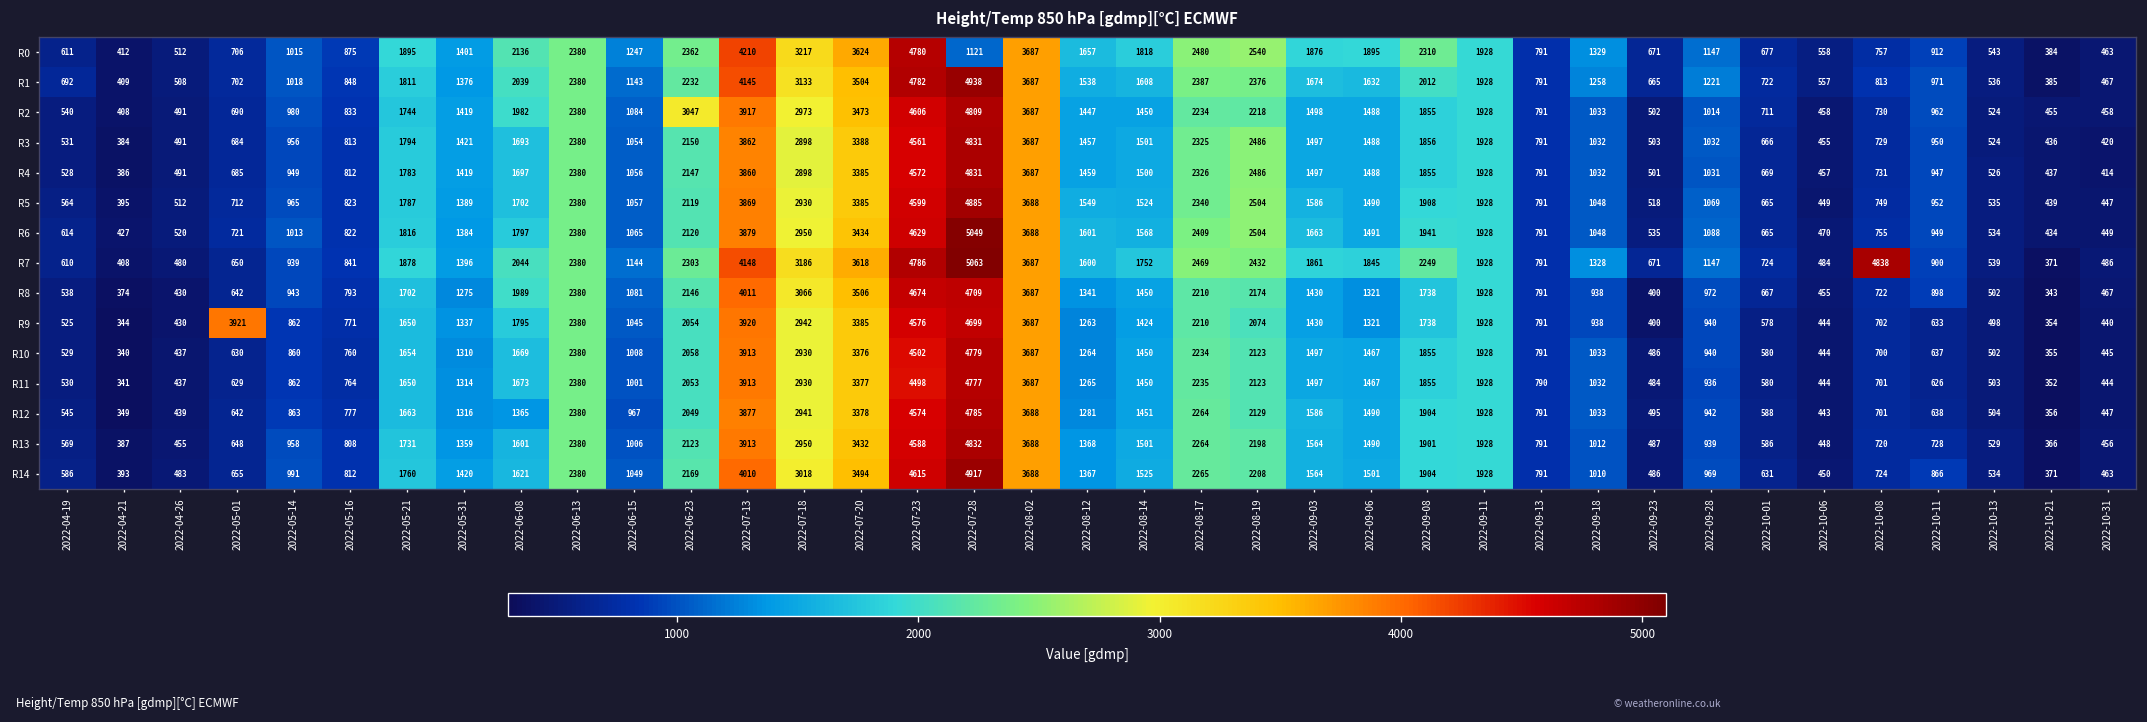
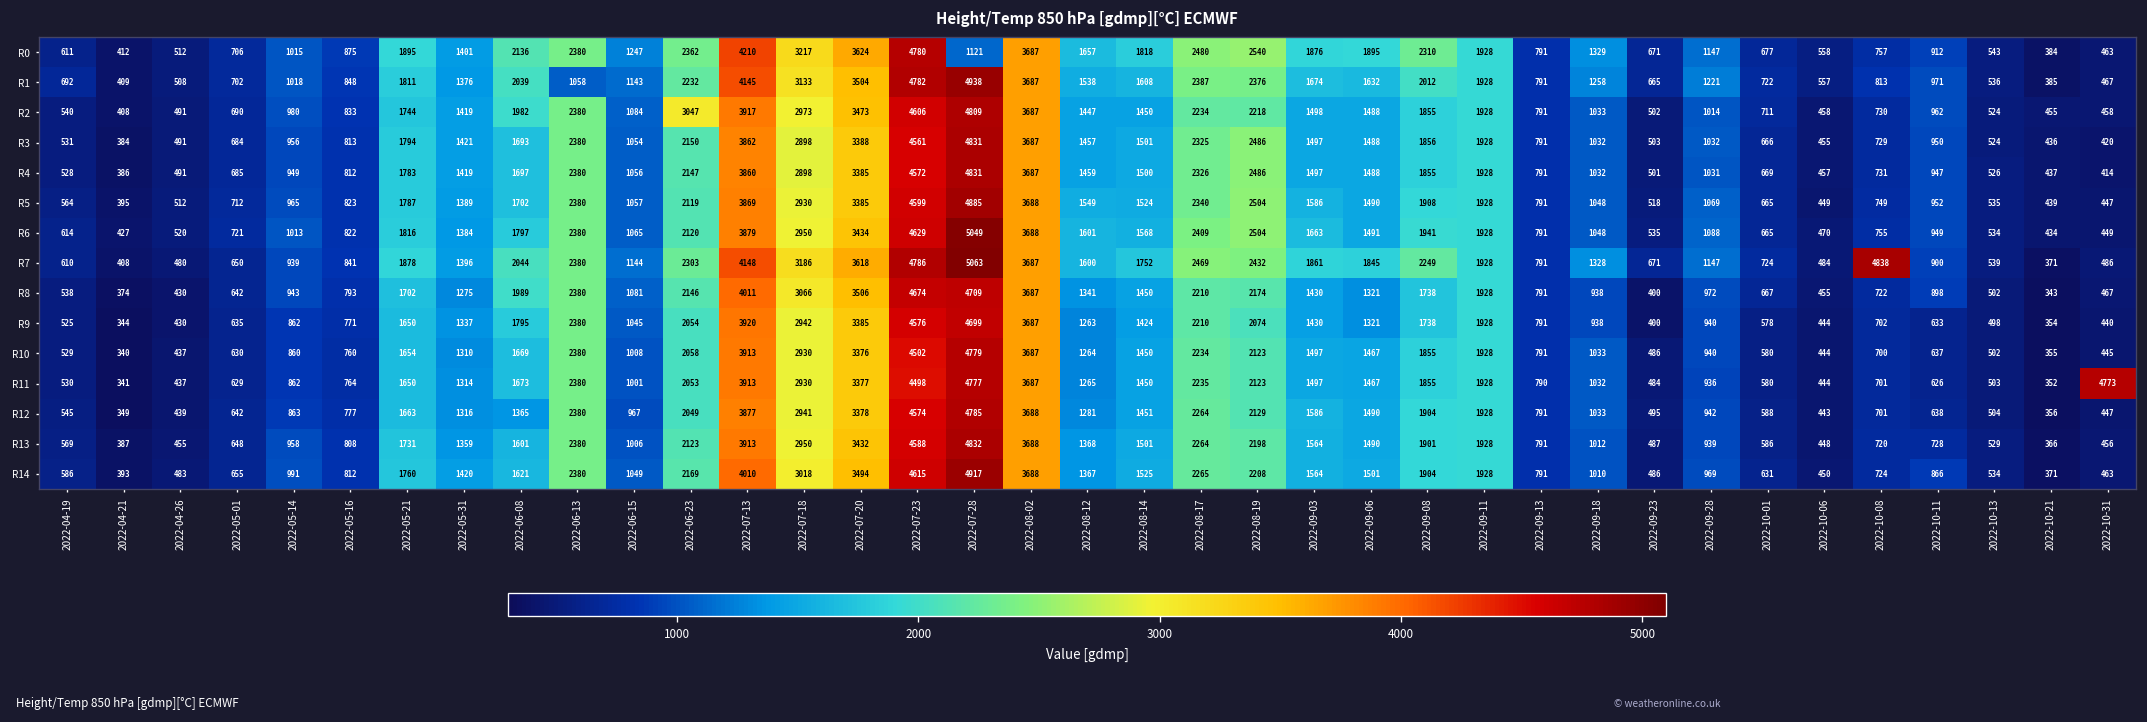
  {
    "R1": {
      "2022-04-19": 692,
      "2022-04-21": 409,
      "2022-04-26": 508,
      "2022-05-01": 702,
      "2022-05-14": 1018,
      "2022-05-16": 848,
      "2022-05-21": 1811,
      "2022-05-31": 1376,
      "2022-06-08": 2039,
-     "2022-06-13": 2380,
+     "2022-06-13": 1058,
      "2022-06-15": 1143,
      "2022-06-23": 2232,
      "2022-07-13": 4145,
      "2022-07-18": 3133,
      "2022-07-20": 3504,
      "2022-07-23": 4782,
      "2022-07-28": 4938,
      "2022-08-02": 3687,
      "2022-08-12": 1538,
      "2022-08-14": 1608,
      "2022-08-17": 2387,
      "2022-08-19": 2376,
      "2022-09-03": 1674,
      "2022-09-06": 1632,
      "2022-09-08": 2012,
      "2022-09-11": 1928,
      "2022-09-13": 791,
      "2022-09-18": 1258,
      "2022-09-23": 665,
      "2022-09-28": 1221,
      "2022-10-01": 722,
      "2022-10-06": 557,
      "2022-10-08": 813,
      "2022-10-11": 971,
      "2022-10-13": 536,
      "2022-10-21": 385,
      "2022-10-31": 467
    },
    "R9": {
      "2022-04-19": 525,
      "2022-04-21": 344,
      "2022-04-26": 430,
-     "2022-05-01": 3921,
+     "2022-05-01": 635,
      "2022-05-14": 862,
      "2022-05-16": 771,
      "2022-05-21": 1650,
      "2022-05-31": 1337,
      "2022-06-08": 1795,
      "2022-06-13": 2380,
      "2022-06-15": 1045,
      "2022-06-23": 2054,
      "2022-07-13": 3920,
      "2022-07-18": 2942,
      "2022-07-20": 3385,
      "2022-07-23": 4576,
      "2022-07-28": 4699,
      "2022-08-02": 3687,
      "2022-08-12": 1263,
      "2022-08-14": 1424,
      "2022-08-17": 2210,
      "2022-08-19": 2074,
      "2022-09-03": 1430,
      "2022-09-06": 1321,
      "2022-09-08": 1738,
      "2022-09-11": 1928,
      "2022-09-13": 791,
      "2022-09-18": 938,
      "2022-09-23": 400,
      "2022-09-28": 940,
      "2022-10-01": 578,
      "2022-10-06": 444,
      "2022-10-08": 702,
      "2022-10-11": 633,
      "2022-10-13": 498,
      "2022-10-21": 354,
      "2022-10-31": 440
    },
    "R11": {
      "2022-04-19": 530,
      "2022-04-21": 341,
      "2022-04-26": 437,
      "2022-05-01": 629,
      "2022-05-14": 862,
      "2022-05-16": 764,
      "2022-05-21": 1650,
      "2022-05-31": 1314,
      "2022-06-08": 1673,
      "2022-06-13": 2380,
      "2022-06-15": 1001,
      "2022-06-23": 2053,
      "2022-07-13": 3913,
      "2022-07-18": 2930,
      "2022-07-20": 3377,
      "2022-07-23": 4498,
      "2022-07-28": 4777,
      "2022-08-02": 3687,
      "2022-08-12": 1265,
      "2022-08-14": 1450,
      "2022-08-17": 2235,
      "2022-08-19": 2123,
      "2022-09-03": 1497,
      "2022-09-06": 1467,
      "2022-09-08": 1855,
      "2022-09-11": 1928,
      "2022-09-13": 790,
      "2022-09-18": 1032,
      "2022-09-23": 484,
      "2022-09-28": 936,
      "2022-10-01": 580,
      "2022-10-06": 444,
      "2022-10-08": 701,
      "2022-10-11": 626,
      "2022-10-13": 503,
      "2022-10-21": 352,
-     "2022-10-31": 444
+     "2022-10-31": 4773
    }
  }
